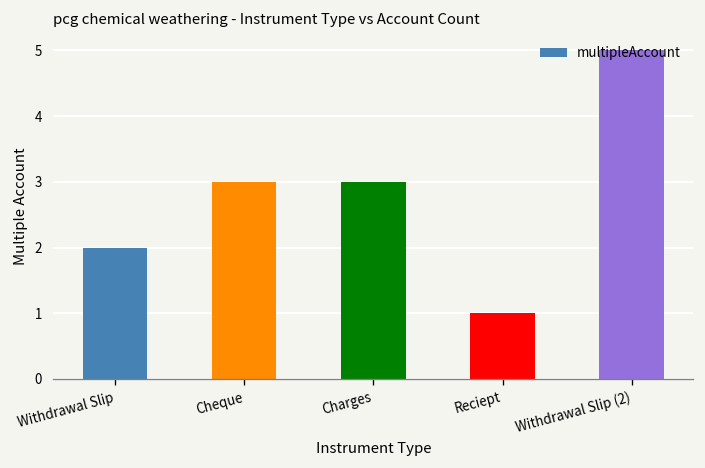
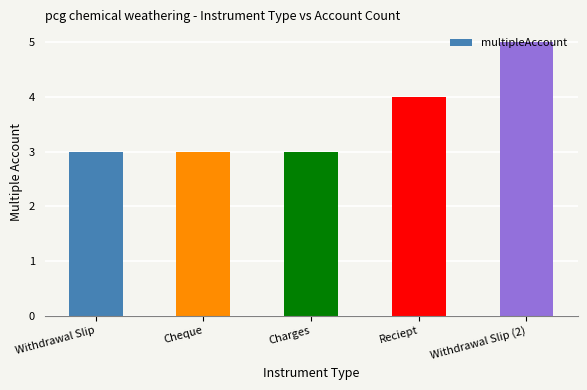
  {
-   "Withdrawal Slip": 2,
+   "Withdrawal Slip": 3,
    "Cheque": 3,
    "Charges": 3,
-   "Reciept": 1,
+   "Reciept": 4,
    "Withdrawal Slip (2)": 5
  }
